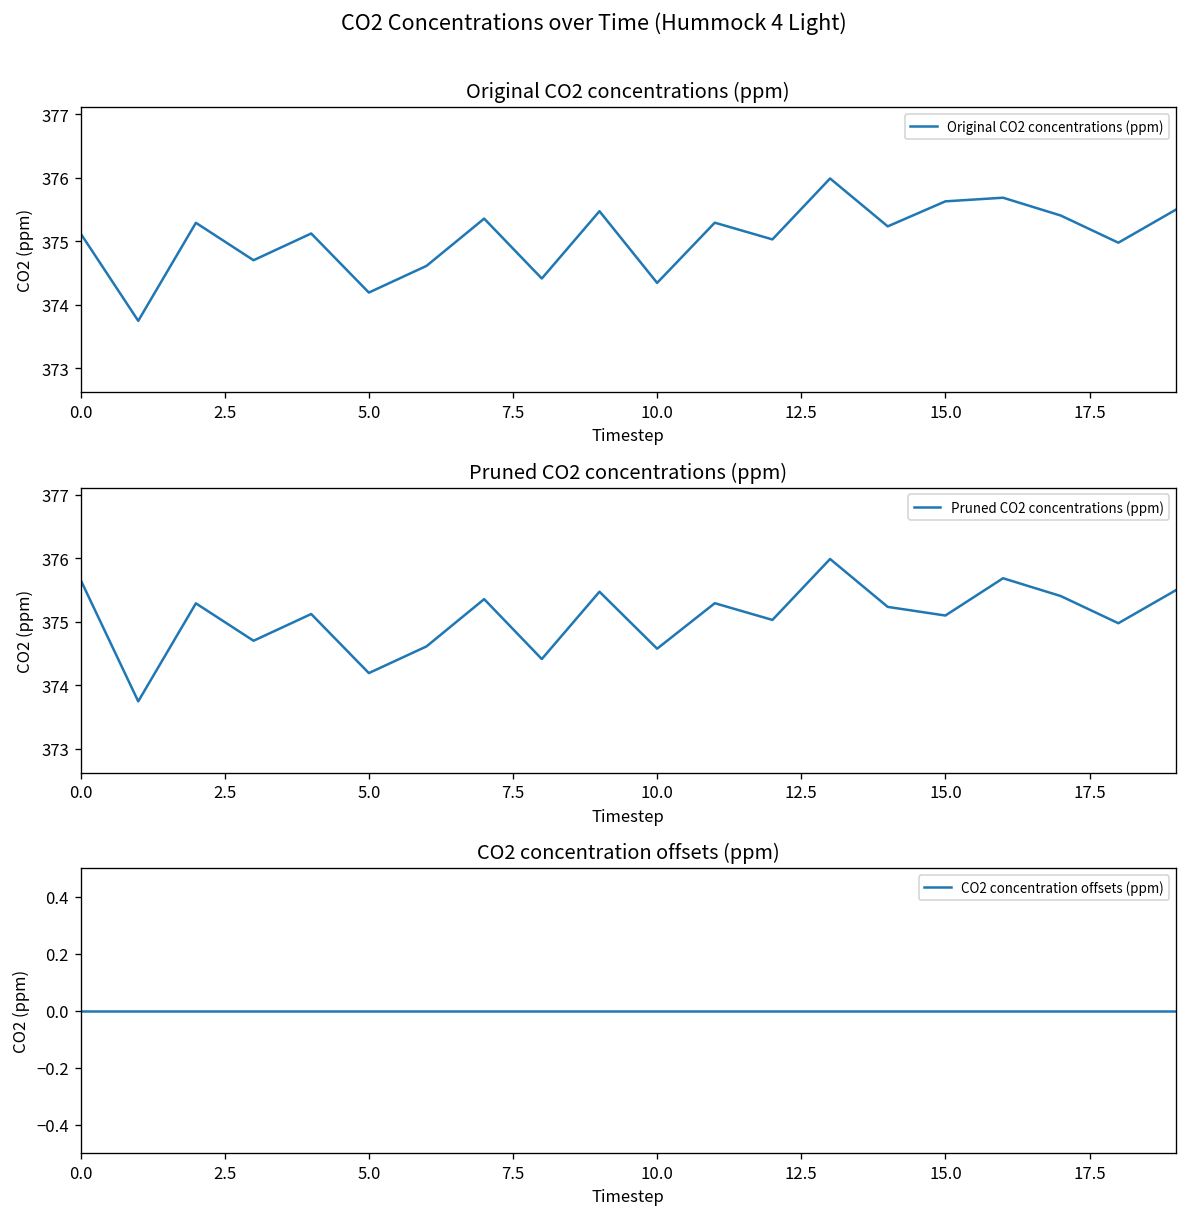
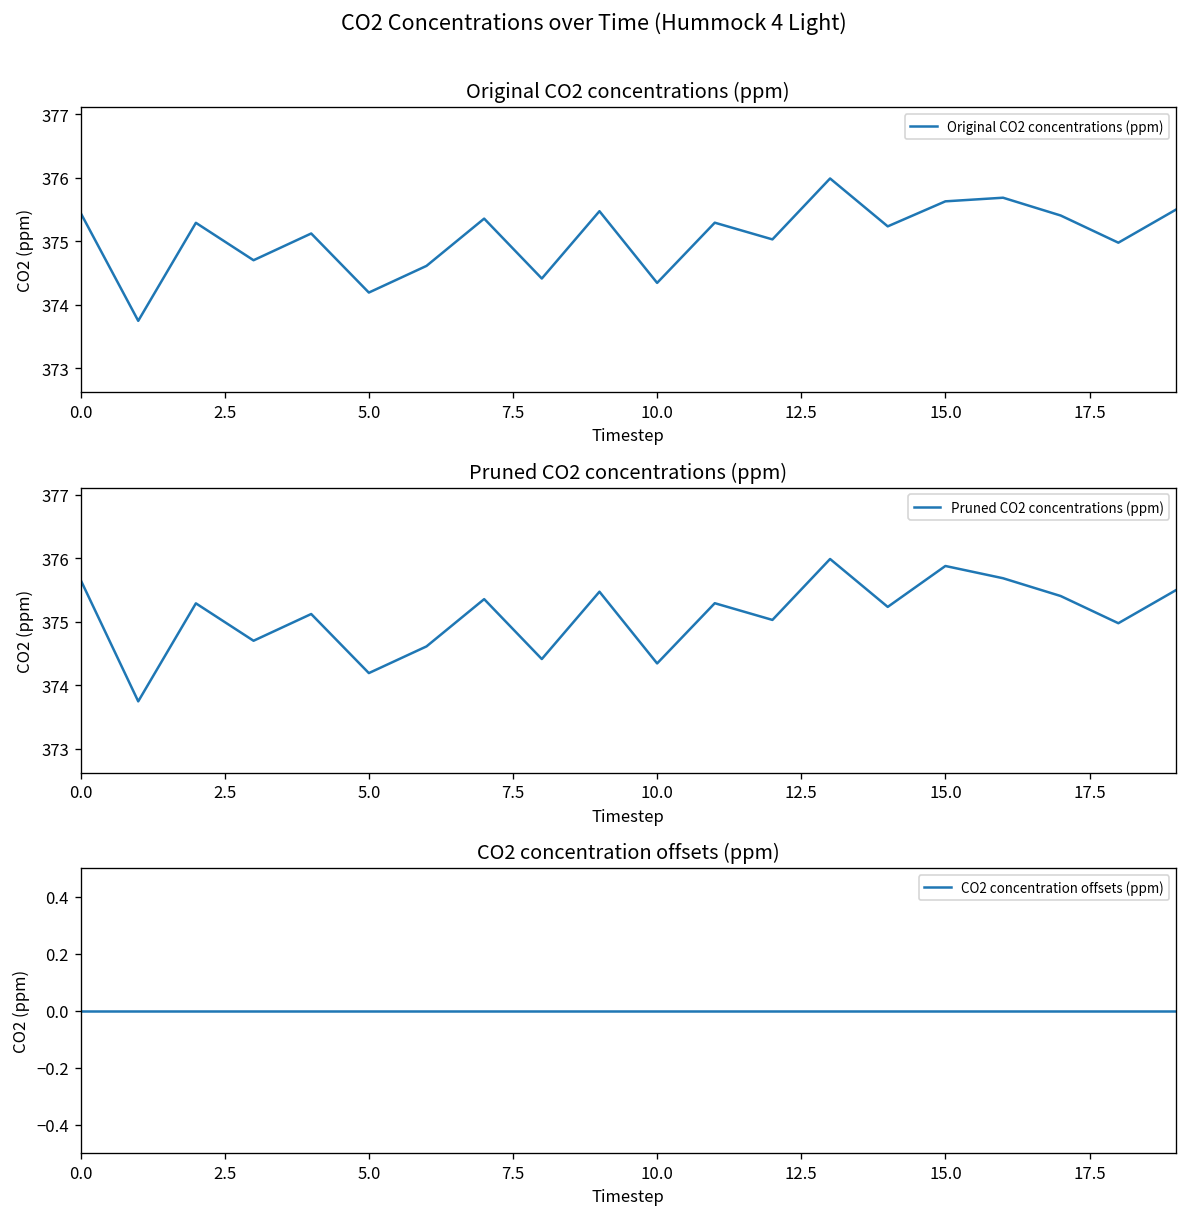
  {
    "Original CO2 concentrations (ppm)": {
-     "0.0": 375.1,
+     "0.0": 375.4,
      "5.0": 374.2,
      "10.0": 374.3,
      "15.0": 375.6
    },
    "Pruned CO2 concentrations (ppm)": {
      "0.0": 375.7,
      "5.0": 374.2,
-     "10.0": 374.6,
-     "15.0": 375.1
+     "10.0": 374.3,
+     "15.0": 375.9
    },
    "CO2 concentration offsets (ppm)": {
      "0.0": 0.00,
      "5.0": 0.00,
      "10.0": 0.00,
      "15.0": 0.00
    }
  }
